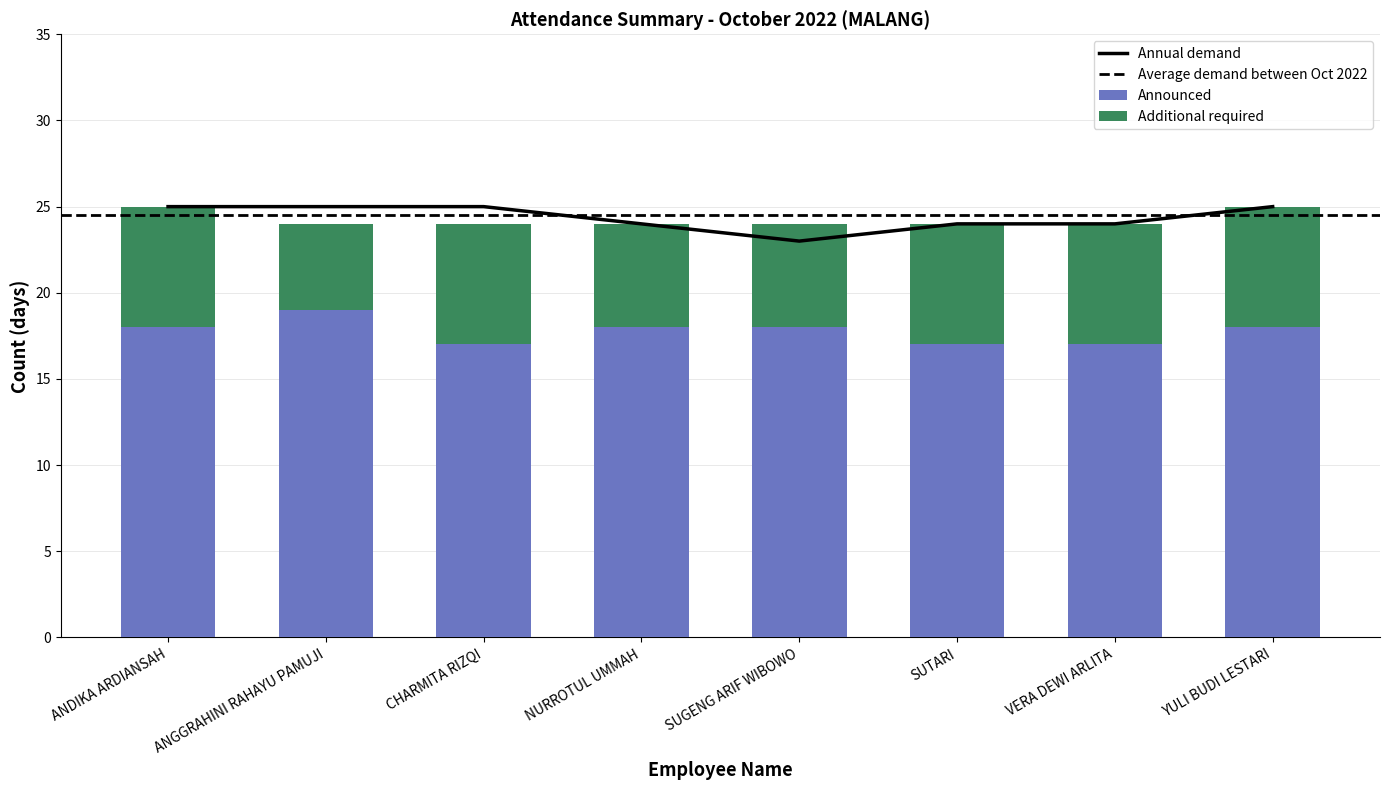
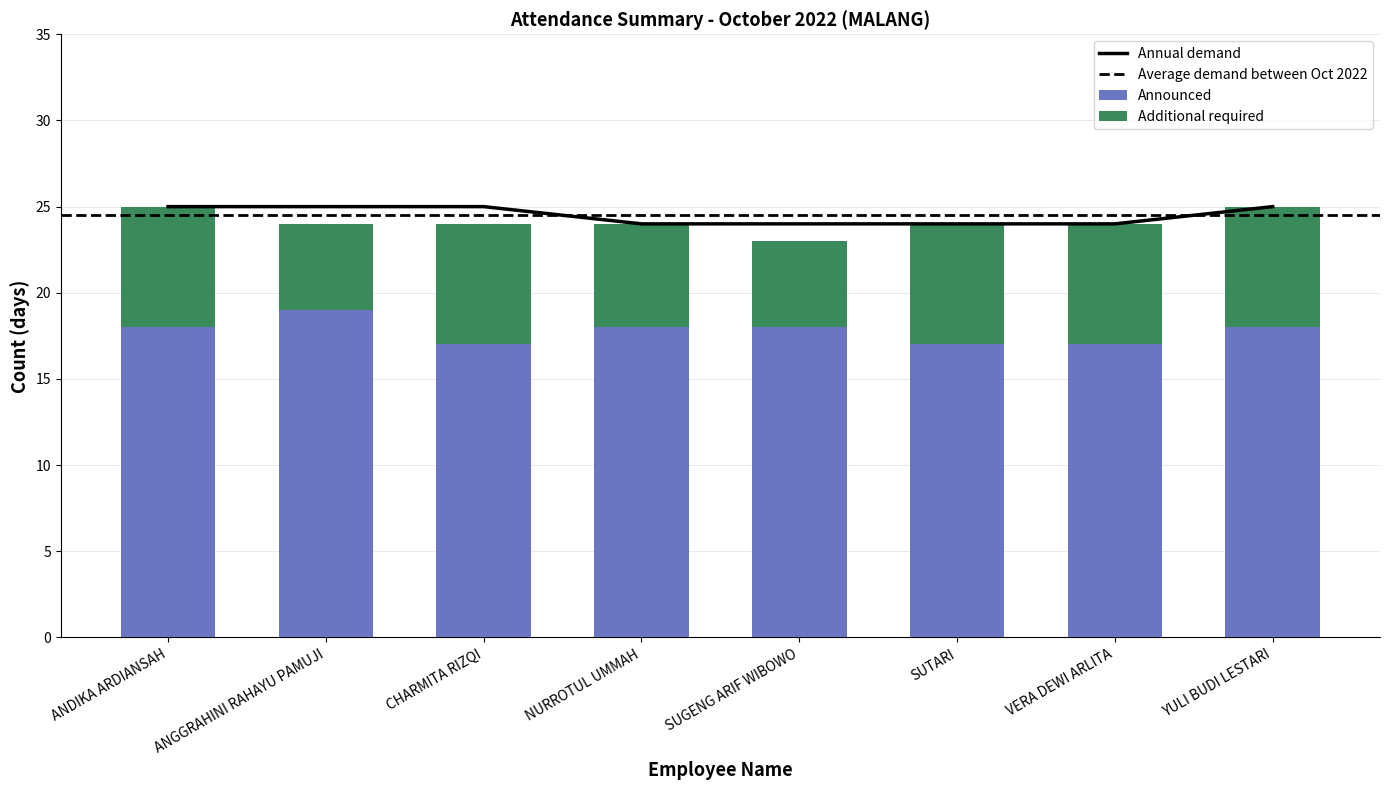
  {
    "Annual demand": {
      "ANDIKA ARDIANSAH": 25,
      "ANGGRAHINI RAHAYU PAMUJI": 25,
      "CHARMITA RIZQI": 25,
      "NURROTUL UMMAH": 24,
-     "SUGENG ARIF WIBOWO": 23,
+     "SUGENG ARIF WIBOWO": 24,
      "SUTARI": 24,
      "VERA DEWI ARLITA": 24,
      "YULI BUDI LESTARI": 25
    },
    "Announced": {
      "ANDIKA ARDIANSAH": 18,
      "ANGGRAHINI RAHAYU PAMUJI": 19,
      "CHARMITA RIZQI": 17,
      "NURROTUL UMMAH": 18,
      "SUGENG ARIF WIBOWO": 18,
      "SUTARI": 17,
      "VERA DEWI ARLITA": 17,
      "YULI BUDI LESTARI": 18
    },
    "Additional required": {
-     "SUGENG ARIF WIBOWO": 6
+     "SUGENG ARIF WIBOWO": 5
    }
  }
